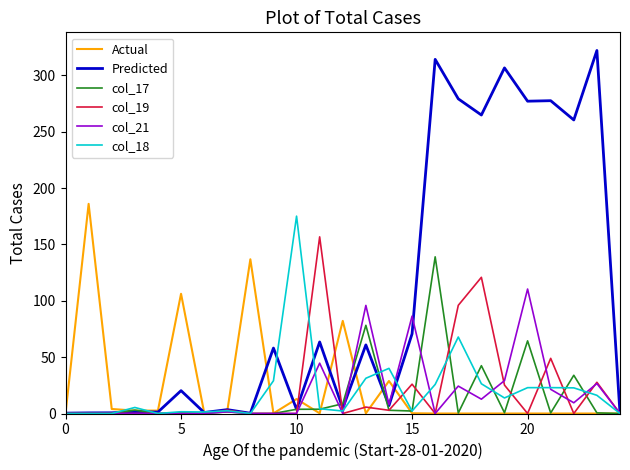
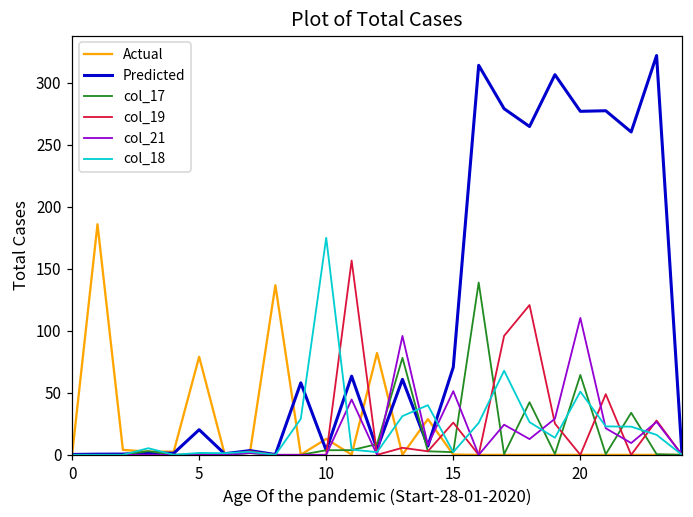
  {
    "Actual": {
-     "5": 106,
+     "5": 79,
      "10": 13
    },
    "Predicted": {
      "5": 20,
      "15": 71,
      "20": 277
    },
    "col_17": {
      "20": 64
    },
    "col_19": {
      "15": 26
    },
    "col_21": {
-     "15": 86,
+     "15": 51,
      "20": 110
    },
    "col_18": {
      "10": 175,
-     "20": 23
+     "20": 51
    }
  }
